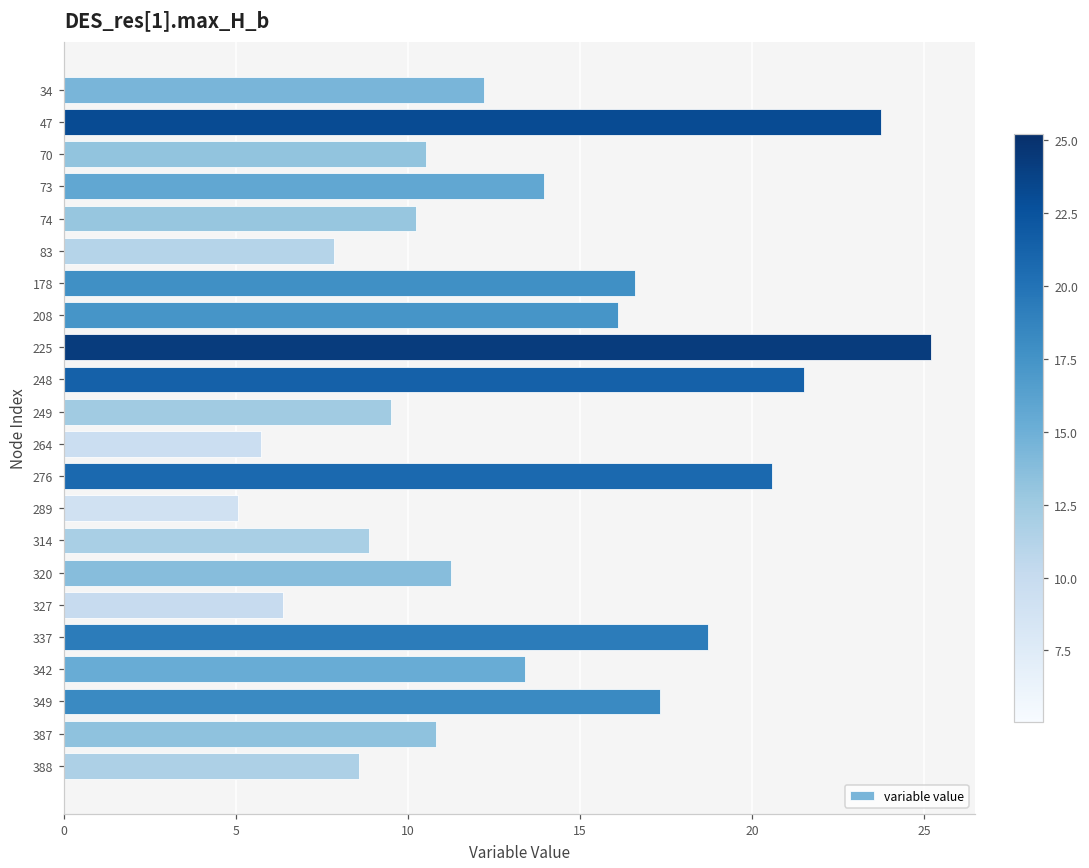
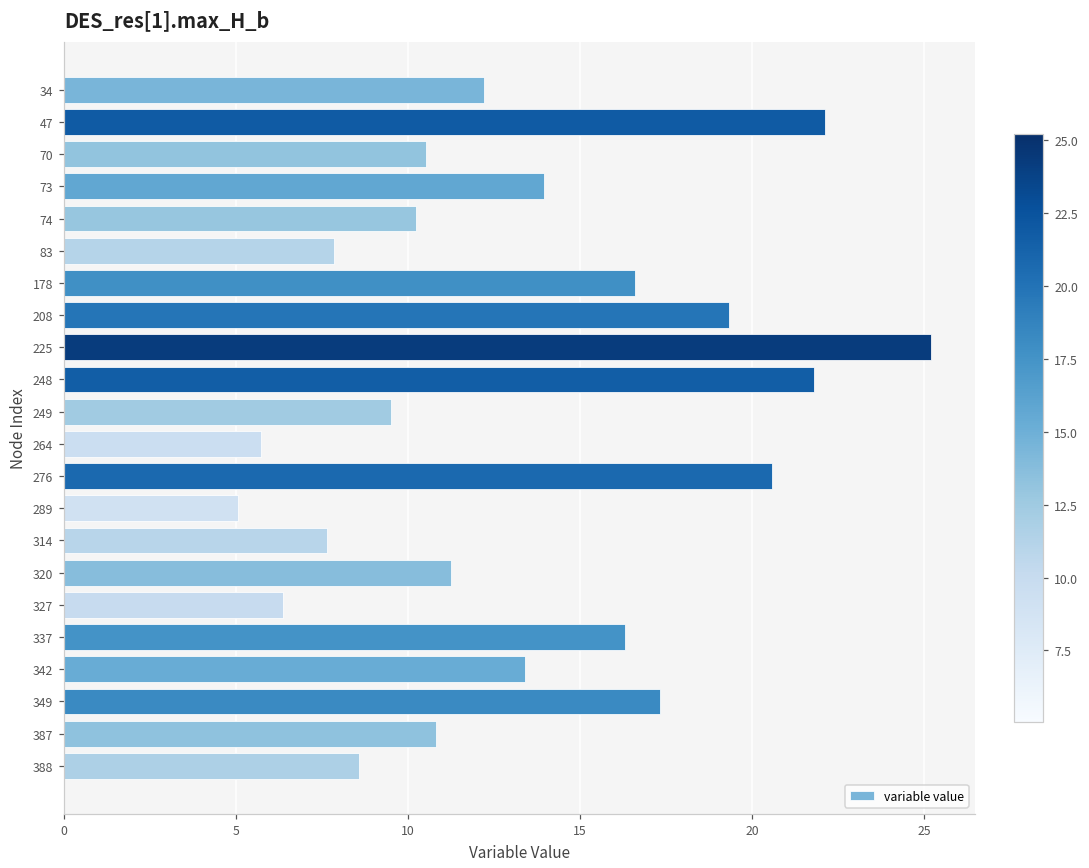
  {
    "34": 12.2,
-   "47": 23.7,
+   "47": 22.1,
    "70": 10.5,
    "73": 14.0,
    "74": 10.2,
    "83": 7.8,
    "178": 16.6,
-   "208": 16.1,
+   "208": 19.3,
    "225": 25.2,
-   "248": 21.5,
+   "248": 21.8,
    "249": 9.5,
    "264": 5.7,
    "276": 20.6,
    "289": 5.1,
-   "314": 8.9,
+   "314": 7.6,
    "320": 11.3,
    "327": 6.4,
-   "337": 18.7,
+   "337": 16.3,
    "342": 13.4,
    "349": 17.3,
    "387": 10.8,
    "388": 8.6
  }
